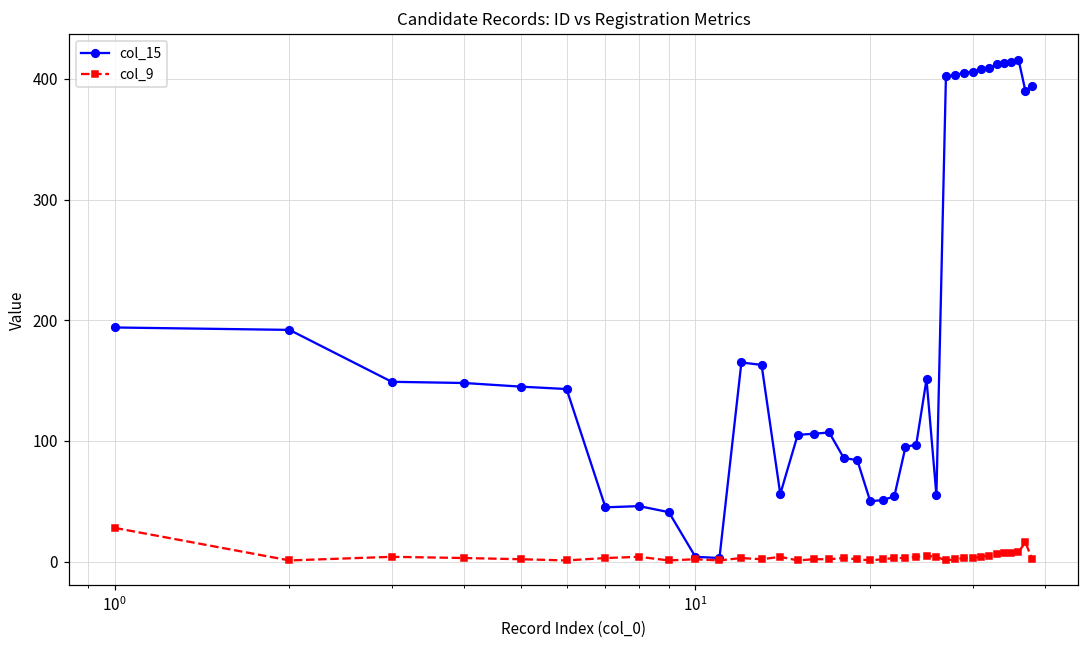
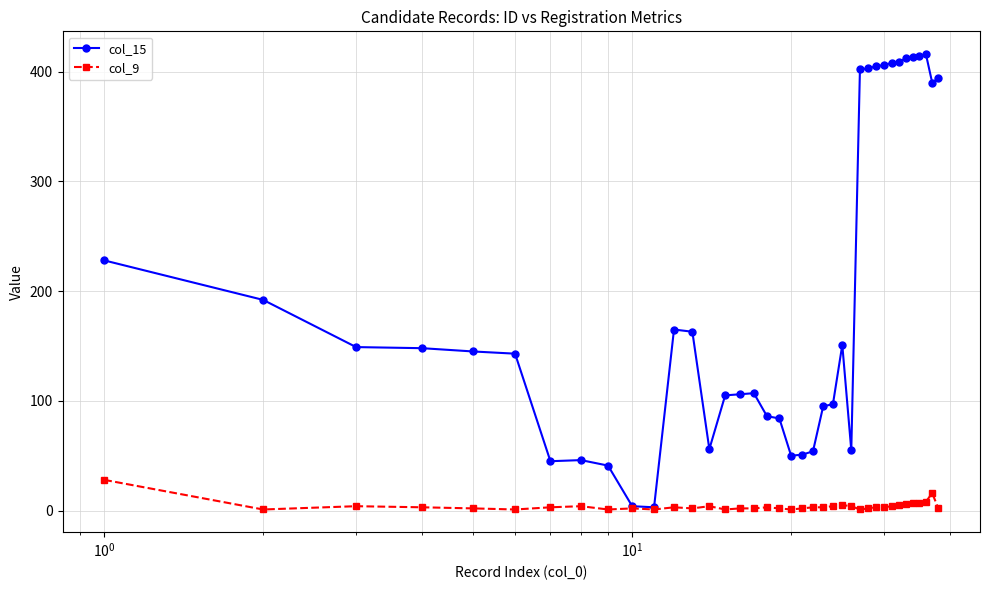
  {
    "col_15": {
-     "10^0": 194
+     "10^0": 228
    },
    "col_9": {
      "10^0": 28
    }
  }
